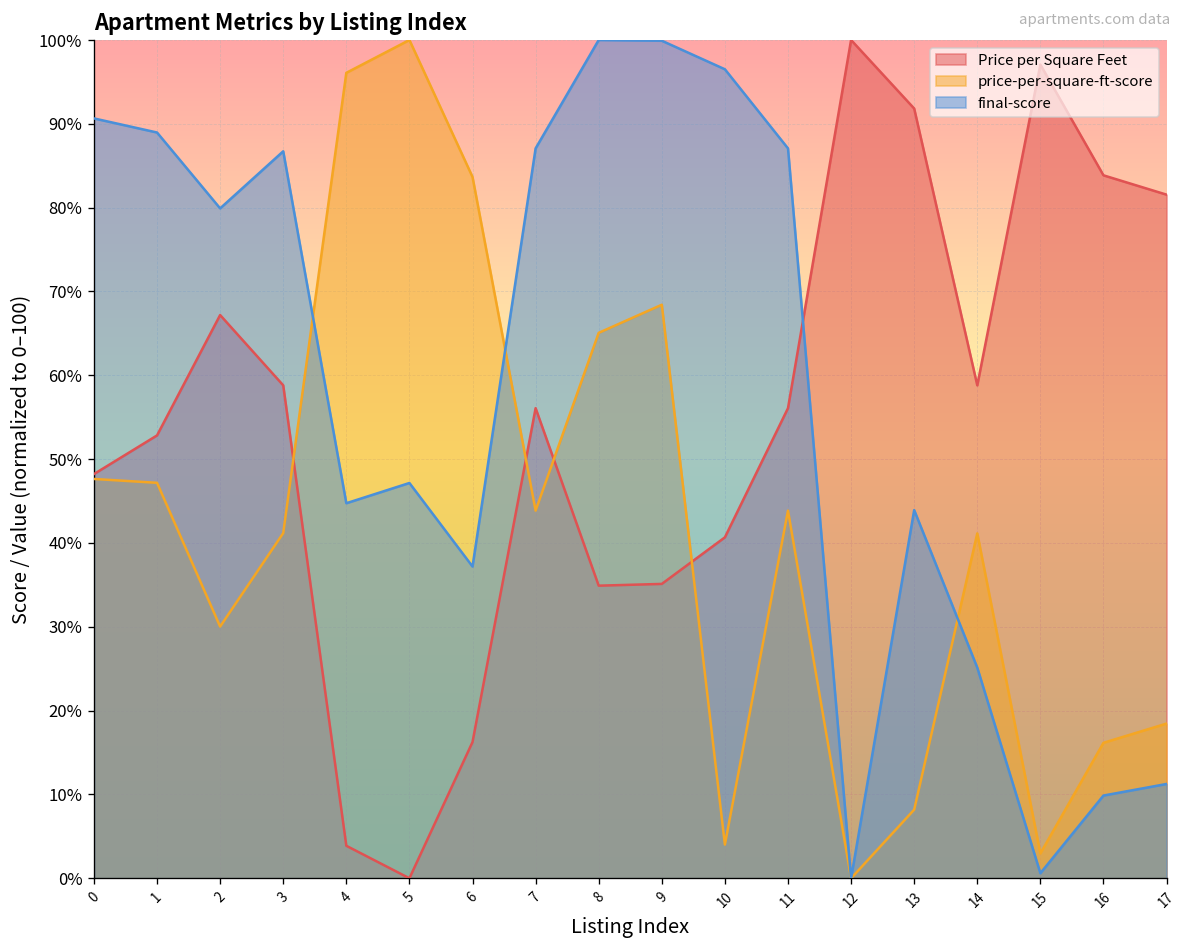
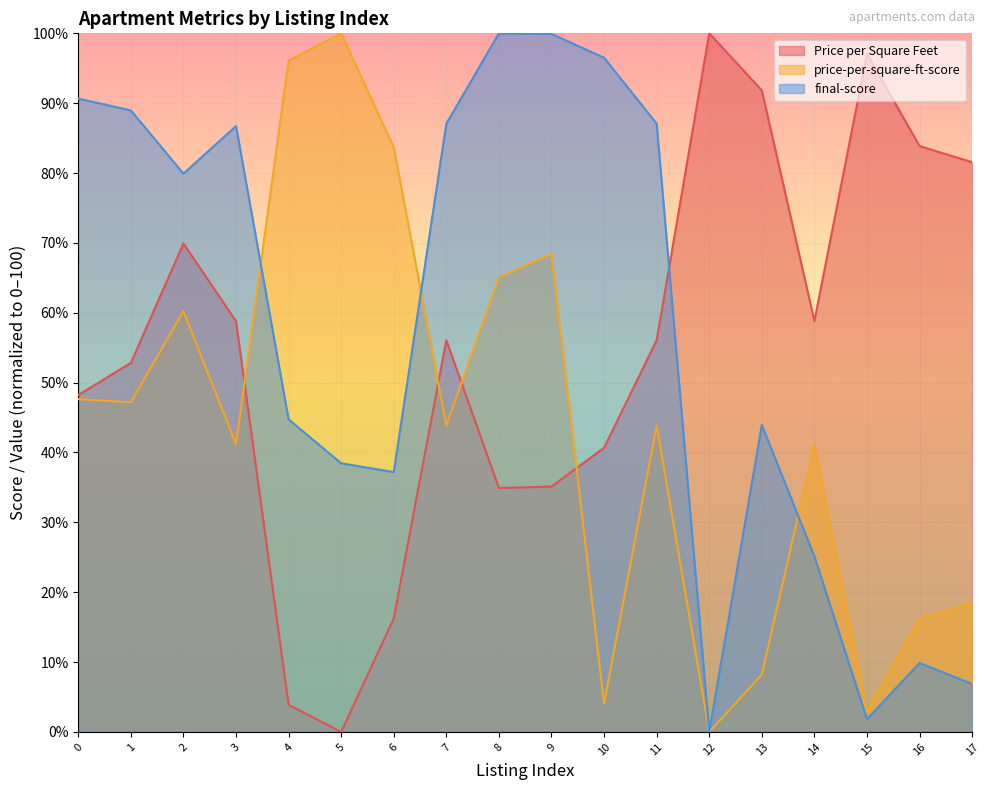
  {
    "Price per Square Feet": {
      "0": "48%",
      "1": "53%",
-     "2": "67%",
+     "2": "70%",
      "3": "59%",
      "4": "4%",
      "5": "0%",
      "6": "16%",
      "7": "56%",
      "8": "35%",
      "9": "35%",
      "10": "41%",
      "11": "56%",
      "12": "100%",
      "13": "92%",
      "14": "59%",
      "16": "84%",
      "17": "82%"
    },
    "price-per-square-ft-score": {
      "0": "48%",
      "1": "47%",
-     "2": "30%",
+     "2": "60%",
      "3": "41%",
      "4": "96%",
      "5": "100%",
      "6": "84%",
      "7": "44%",
      "8": "65%",
      "9": "68%",
      "10": "4%",
      "11": "44%",
      "13": "8%",
      "14": "41%",
      "15": "3%",
      "16": "16%",
      "17": "18%"
    },
    "final-score": {
      "0": "91%",
      "1": "89%",
      "2": "80%",
      "3": "87%",
      "4": "45%",
-     "5": "47%",
+     "5": "38%",
      "6": "37%",
      "7": "87%",
      "8": "100%",
      "9": "100%",
      "10": "97%",
      "11": "87%",
      "13": "44%",
      "14": "25%",
-     "15": "1%",
+     "15": "2%",
      "16": "10%",
-     "17": "11%"
+     "17": "7%"
    }
  }
